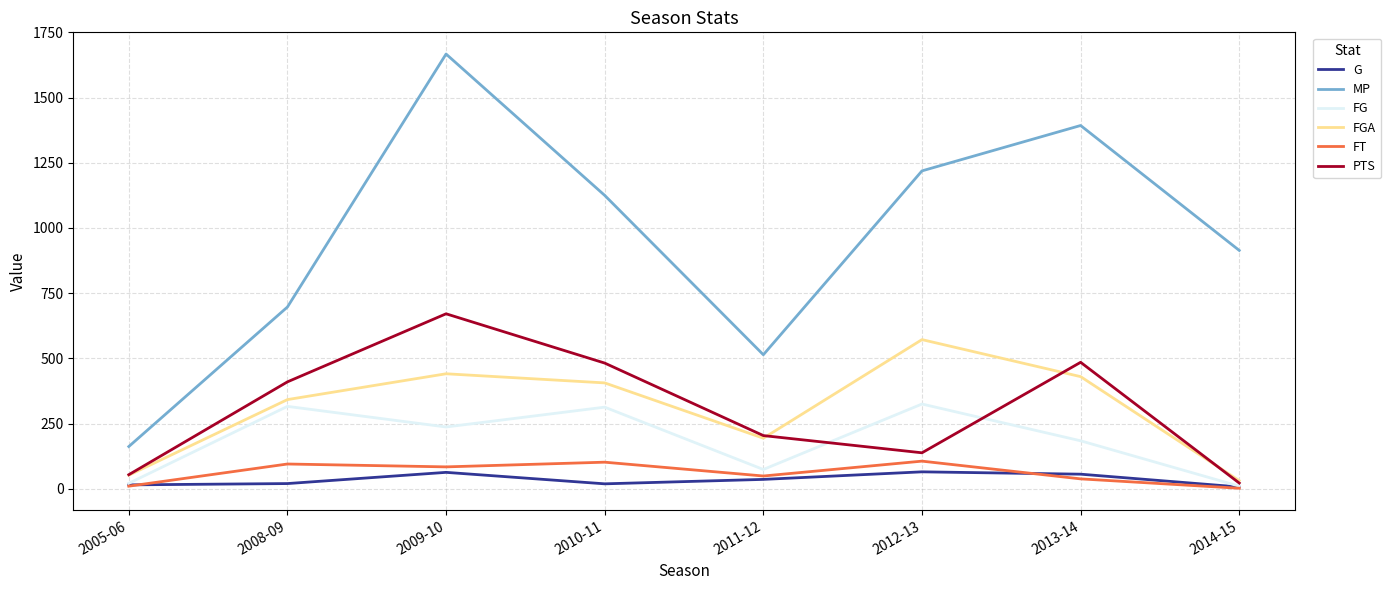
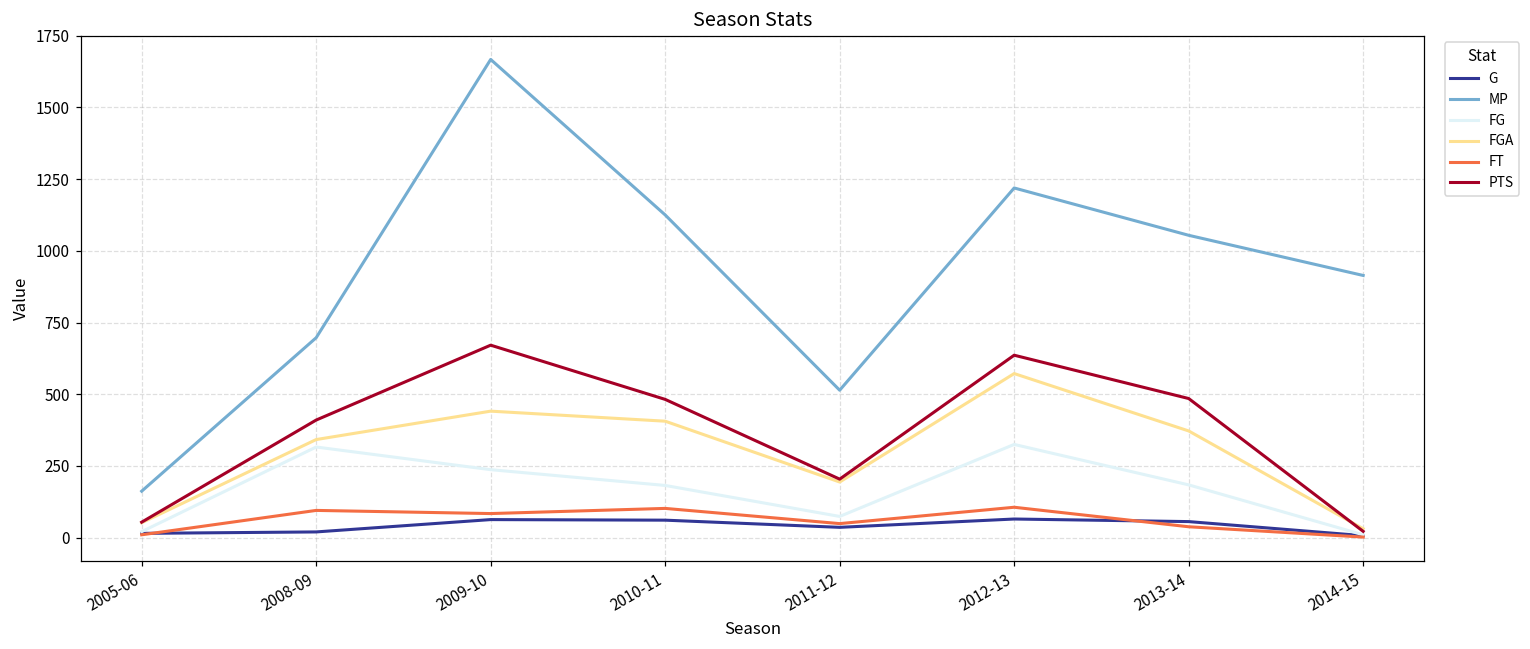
  {
    "G": {
      "2008-09": 20,
      "2009-10": 60,
-     "2010-11": 20,
+     "2010-11": 60,
      "2011-12": 40,
      "2012-13": 70,
      "2013-14": 60
    },
    "MP": {
      "2005-06": 160,
      "2008-09": 700,
      "2009-10": 1670,
      "2010-11": 1130,
      "2011-12": 510,
      "2012-13": 1220,
-     "2013-14": 1390,
+     "2013-14": 1050,
      "2014-15": 910
    },
    "FG": {
      "2008-09": 320,
      "2009-10": 240,
-     "2010-11": 310,
+     "2010-11": 180,
      "2011-12": 70,
      "2012-13": 330,
      "2013-14": 180
    },
    "FGA": {
      "2008-09": 340,
      "2009-10": 440,
      "2010-11": 410,
      "2011-12": 190,
      "2012-13": 570,
-     "2013-14": 430
+     "2013-14": 370
    },
    "FT": {
      "2008-09": 100,
      "2009-10": 80,
      "2010-11": 100,
      "2011-12": 50,
      "2012-13": 110,
      "2013-14": 40
    },
    "PTS": {
      "2008-09": 410,
      "2009-10": 670,
      "2010-11": 480,
      "2011-12": 200,
-     "2012-13": 140,
+     "2012-13": 640,
      "2013-14": 490
    }
  }
